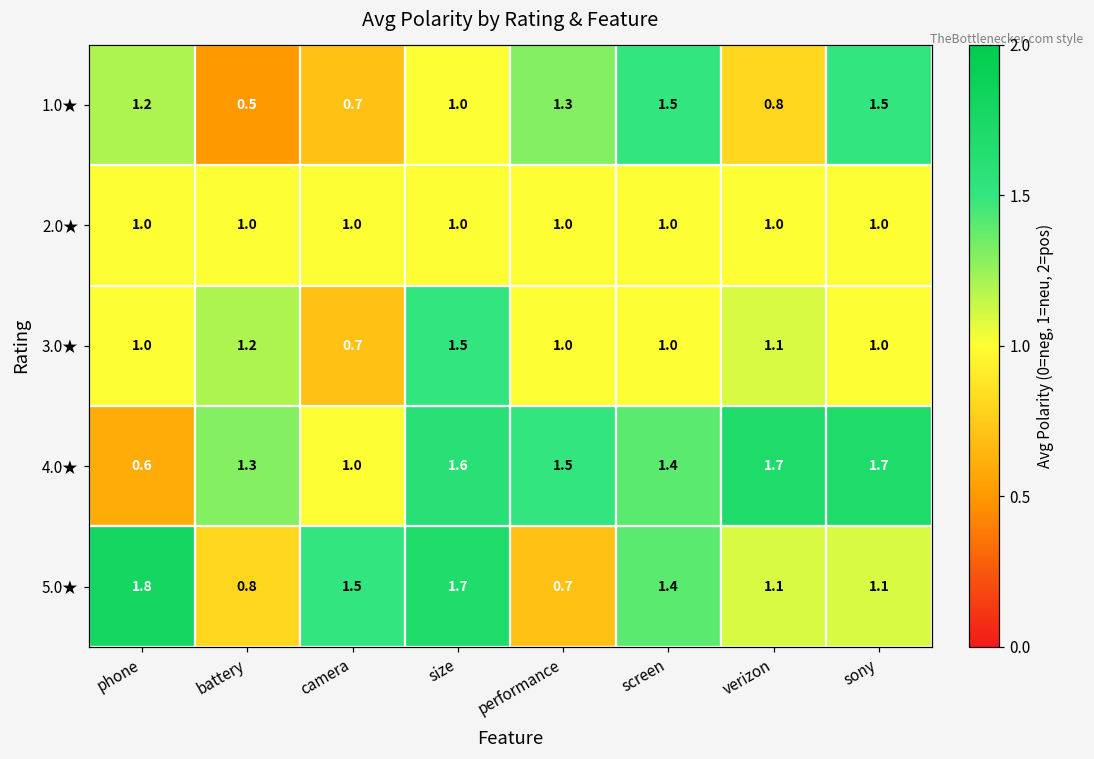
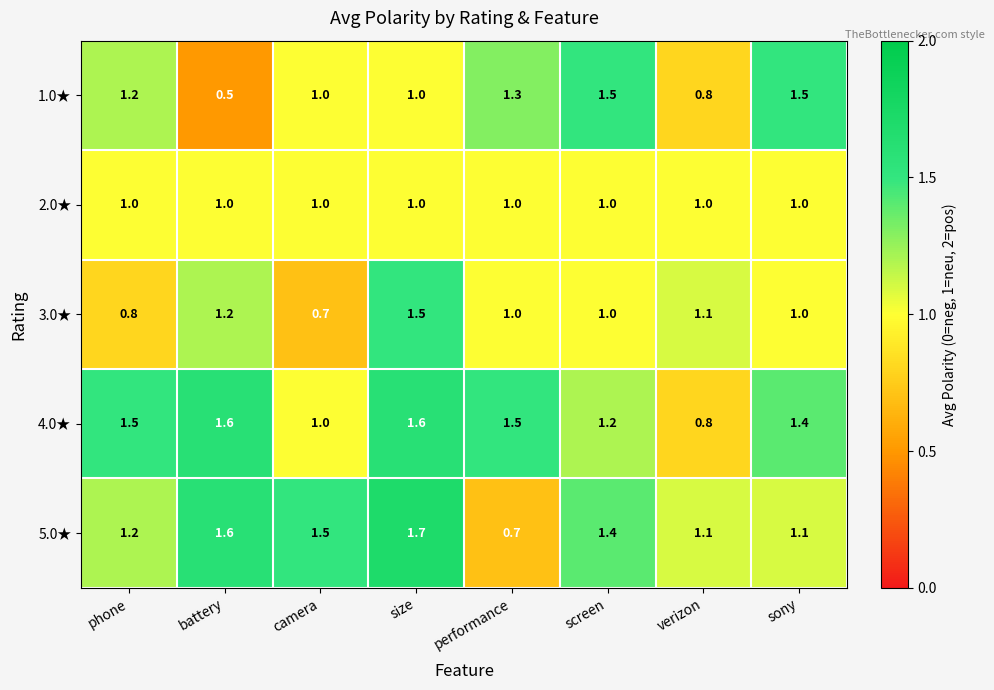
  {
    "1.0★": {
      "phone": 1.2,
      "battery": 0.5,
-     "camera": 0.7,
+     "camera": 1.0,
      "size": 1.0,
      "performance": 1.3,
      "screen": 1.5,
      "verizon": 0.8,
      "sony": 1.5
    },
    "2.0★": {
      "phone": 1.0,
      "battery": 1.0,
      "camera": 1.0,
      "size": 1.0,
      "performance": 1.0,
      "screen": 1.0,
      "verizon": 1.0,
      "sony": 1.0
    },
    "3.0★": {
-     "phone": 1.0,
+     "phone": 0.8,
      "battery": 1.2,
      "camera": 0.7,
      "size": 1.5,
      "performance": 1.0,
      "screen": 1.0,
      "verizon": 1.1,
      "sony": 1.0
    },
    "4.0★": {
-     "phone": 0.6,
-     "battery": 1.3,
+     "phone": 1.5,
+     "battery": 1.6,
      "camera": 1.0,
      "size": 1.6,
      "performance": 1.5,
-     "screen": 1.4,
-     "verizon": 1.7,
-     "sony": 1.7
+     "screen": 1.2,
+     "verizon": 0.8,
+     "sony": 1.4
    },
    "5.0★": {
-     "phone": 1.8,
-     "battery": 0.8,
+     "phone": 1.2,
+     "battery": 1.6,
      "camera": 1.5,
      "size": 1.7,
      "performance": 0.7,
      "screen": 1.4,
      "verizon": 1.1,
      "sony": 1.1
    }
  }
